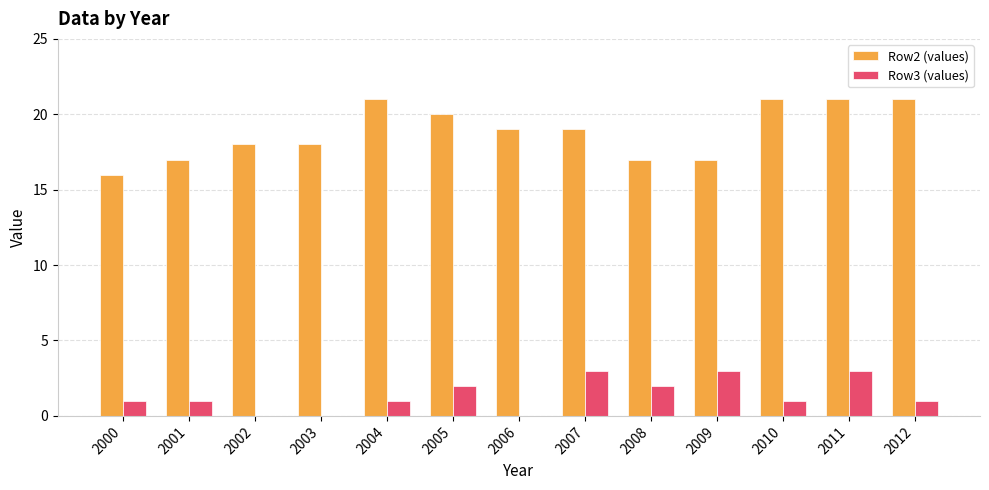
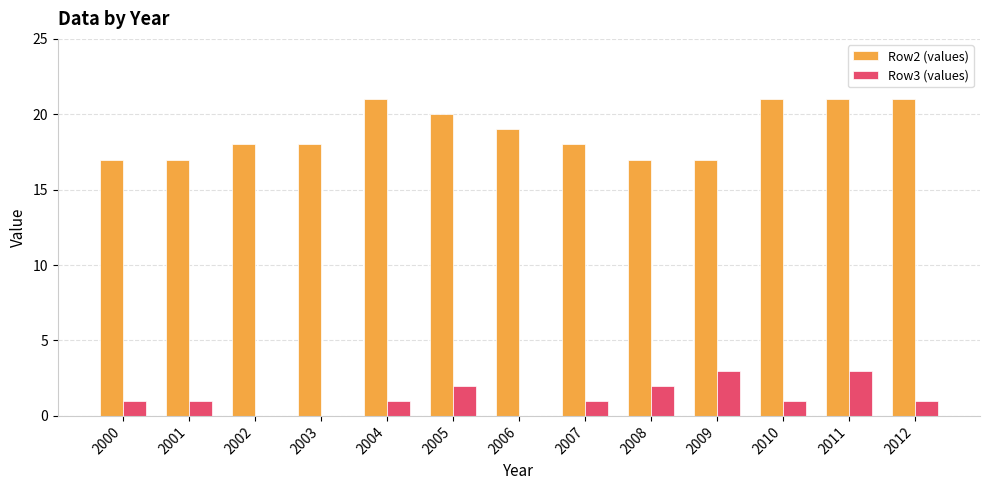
  {
    "Row2 (values)": {
-     "2000": 16,
+     "2000": 17,
      "2001": 17,
      "2002": 18,
      "2003": 18,
      "2004": 21,
      "2005": 20,
      "2006": 19,
-     "2007": 19,
+     "2007": 18,
      "2008": 17,
      "2009": 17,
      "2010": 21,
      "2011": 21,
      "2012": 21
    },
    "Row3 (values)": {
      "2000": 1,
      "2001": 1,
      "2002": 0,
      "2003": 0,
      "2004": 1,
      "2005": 2,
      "2006": 0,
-     "2007": 3,
+     "2007": 1,
      "2008": 2,
      "2009": 3,
      "2010": 1,
      "2011": 3,
      "2012": 1
    }
  }
